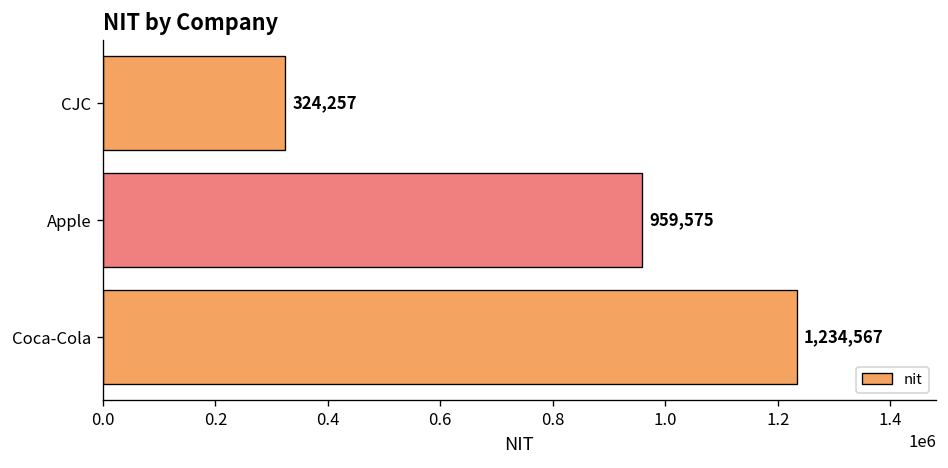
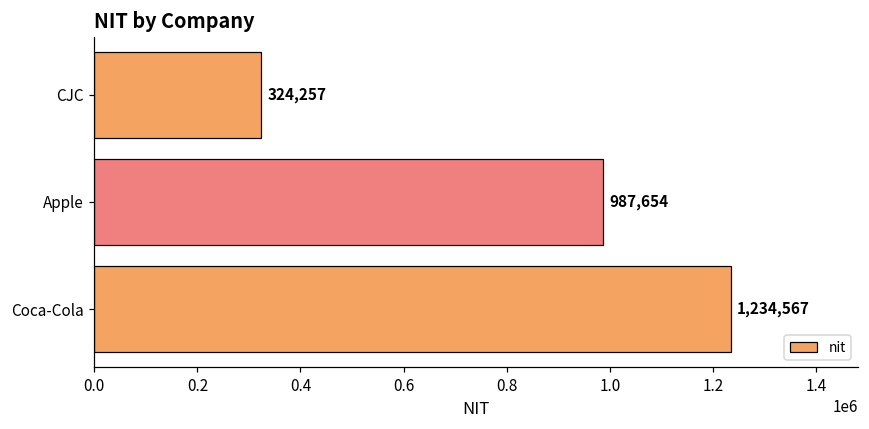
  {
    "CJC": "324,257",
-   "Apple": "959,575",
+   "Apple": "987,654",
    "Coca-Cola": "1,234,567"
  }
